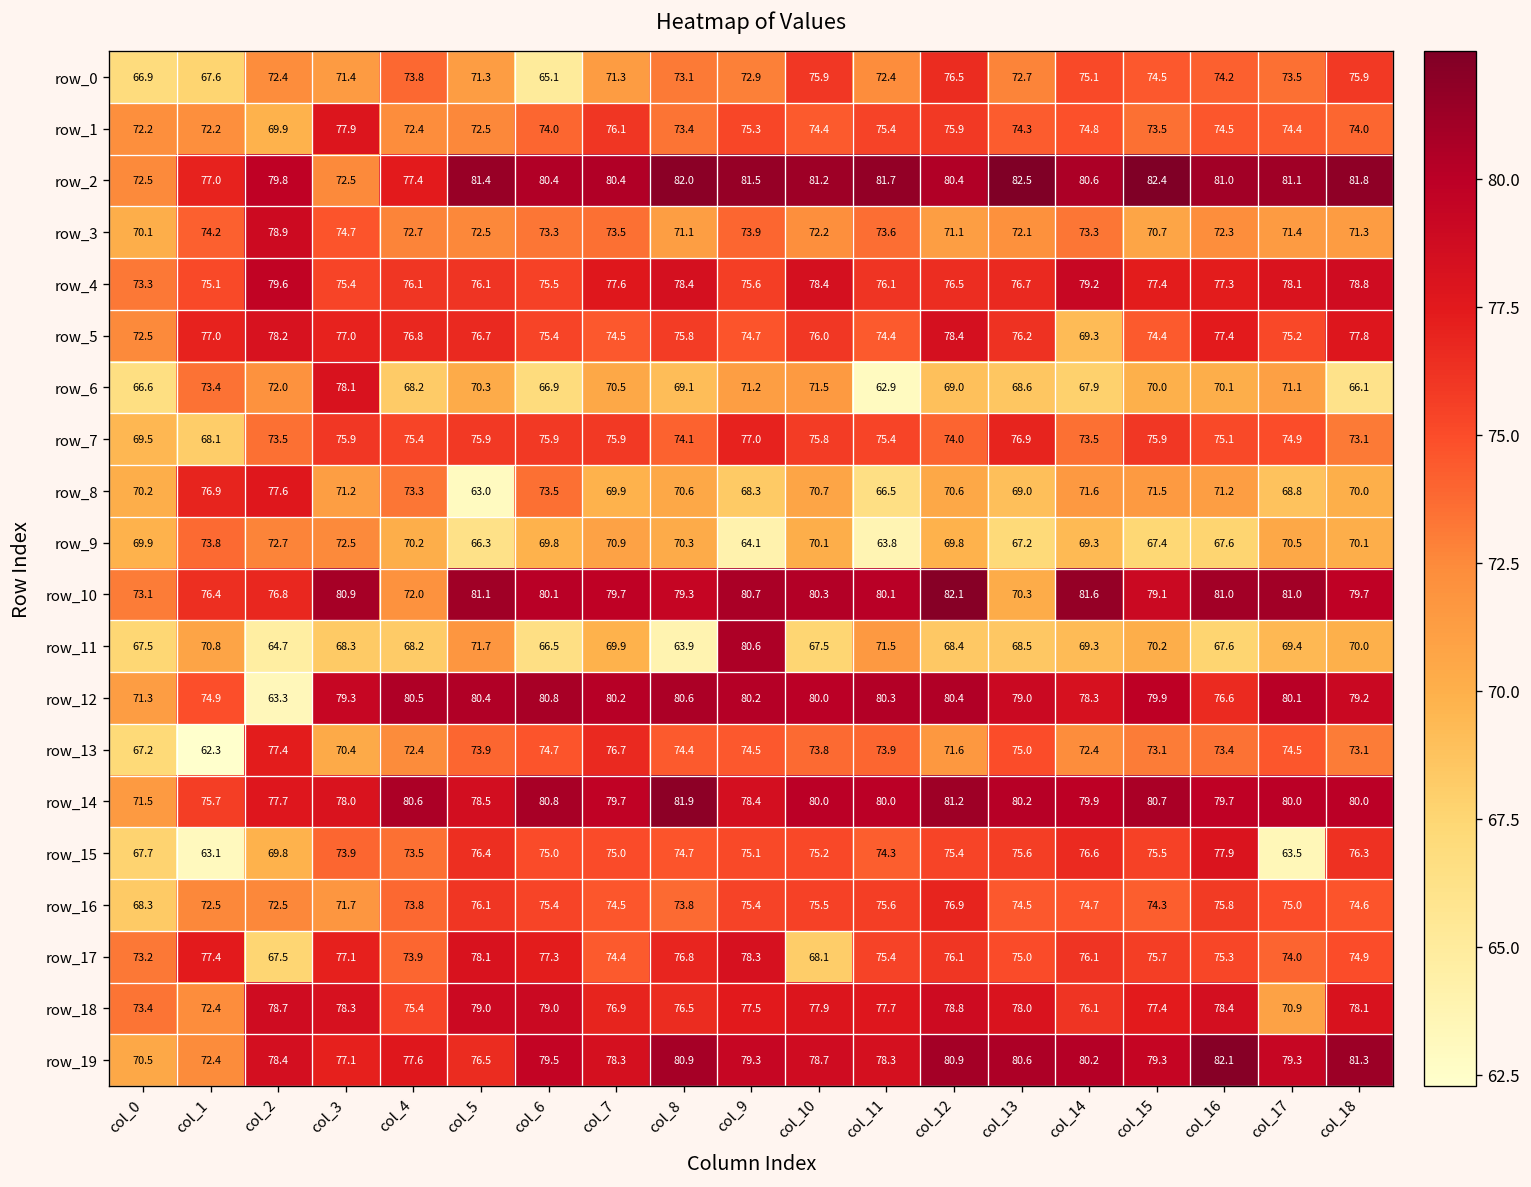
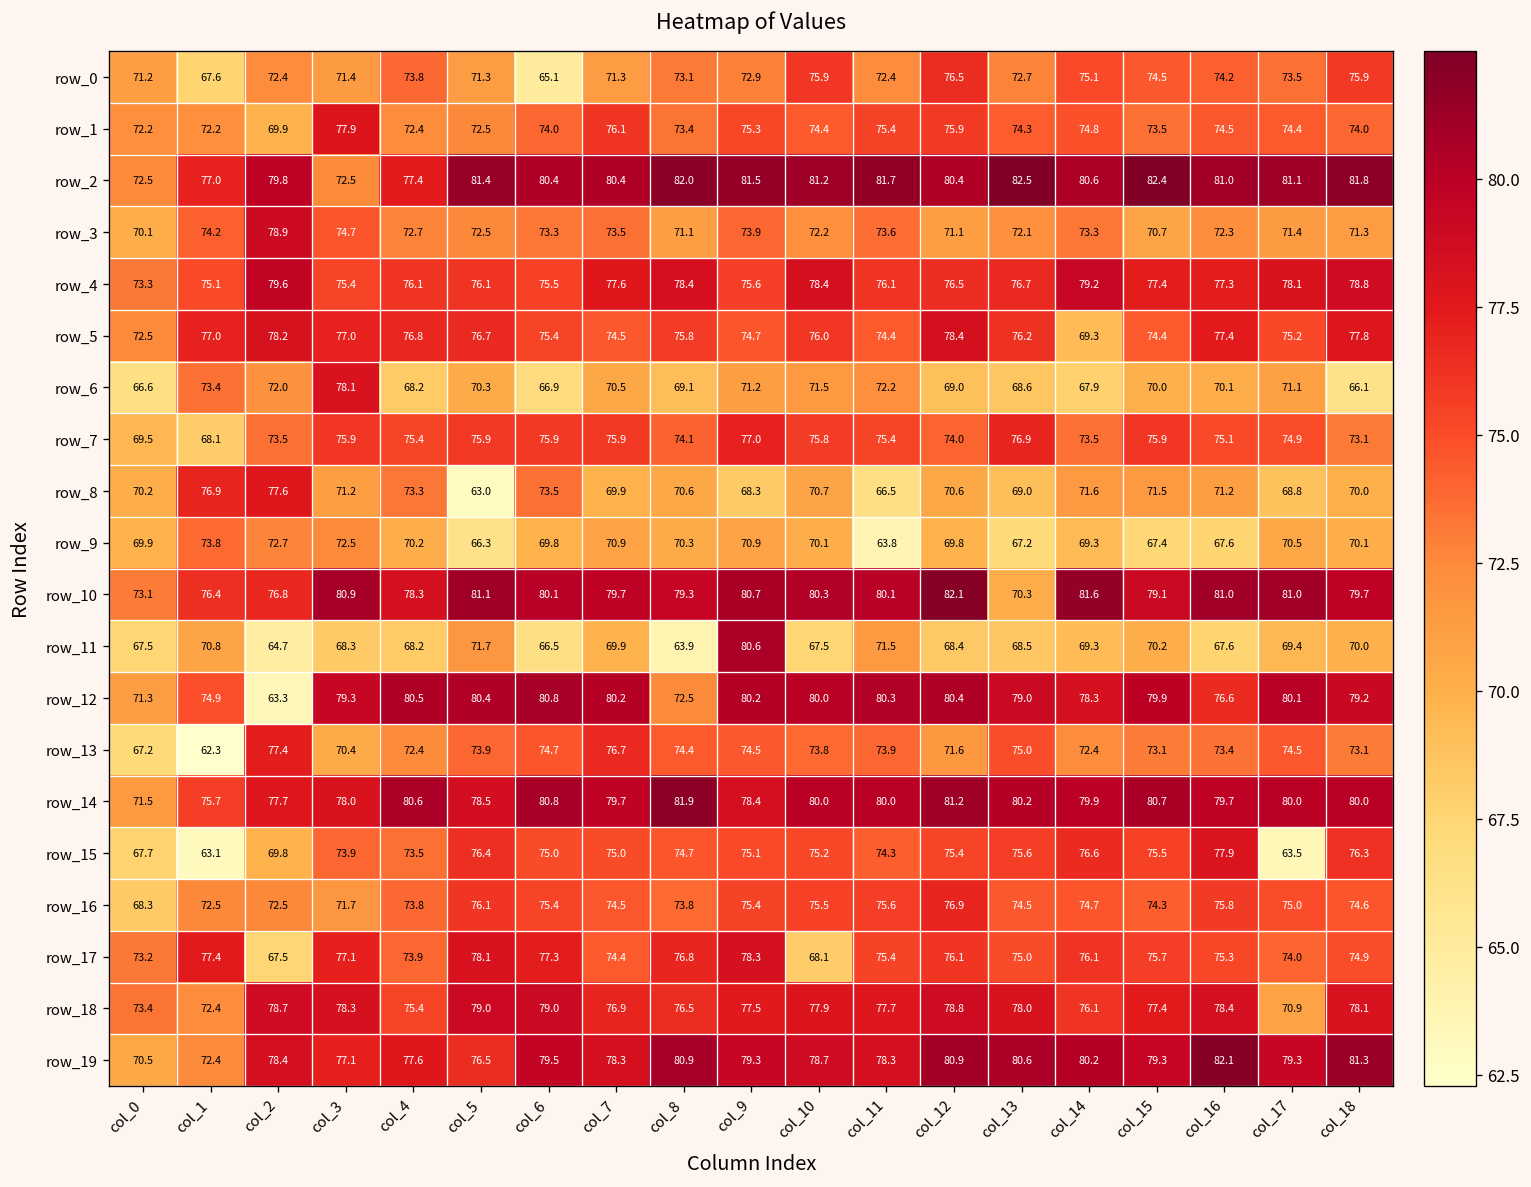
  {
    "row_0": {
-     "col_0": 66.9,
+     "col_0": 71.2,
      "col_1": 67.6,
      "col_2": 72.4,
      "col_3": 71.4,
      "col_4": 73.8,
      "col_5": 71.3,
      "col_6": 65.1,
      "col_7": 71.3,
      "col_8": 73.1,
      "col_9": 72.9,
      "col_10": 75.9,
      "col_11": 72.4,
      "col_12": 76.5,
      "col_13": 72.7,
      "col_14": 75.1,
      "col_15": 74.5,
      "col_16": 74.2,
      "col_17": 73.5,
      "col_18": 75.9
    },
    "row_6": {
      "col_0": 66.6,
      "col_1": 73.4,
      "col_2": 72.0,
      "col_3": 78.1,
      "col_4": 68.2,
      "col_5": 70.3,
      "col_6": 66.9,
      "col_7": 70.5,
      "col_8": 69.1,
      "col_9": 71.2,
      "col_10": 71.5,
-     "col_11": 62.9,
+     "col_11": 72.2,
      "col_12": 69.0,
      "col_13": 68.6,
      "col_14": 67.9,
      "col_15": 70.0,
      "col_16": 70.1,
      "col_17": 71.1,
      "col_18": 66.1
    },
    "row_9": {
      "col_0": 69.9,
      "col_1": 73.8,
      "col_2": 72.7,
      "col_3": 72.5,
      "col_4": 70.2,
      "col_5": 66.3,
      "col_6": 69.8,
      "col_7": 70.9,
      "col_8": 70.3,
-     "col_9": 64.1,
+     "col_9": 70.9,
      "col_10": 70.1,
      "col_11": 63.8,
      "col_12": 69.8,
      "col_13": 67.2,
      "col_14": 69.3,
      "col_15": 67.4,
      "col_16": 67.6,
      "col_17": 70.5,
      "col_18": 70.1
    },
    "row_10": {
      "col_0": 73.1,
      "col_1": 76.4,
      "col_2": 76.8,
      "col_3": 80.9,
-     "col_4": 72.0,
+     "col_4": 78.3,
      "col_5": 81.1,
      "col_6": 80.1,
      "col_7": 79.7,
      "col_8": 79.3,
      "col_9": 80.7,
      "col_10": 80.3,
      "col_11": 80.1,
      "col_12": 82.1,
      "col_13": 70.3,
      "col_14": 81.6,
      "col_15": 79.1,
      "col_16": 81.0,
      "col_17": 81.0,
      "col_18": 79.7
    },
    "row_12": {
      "col_0": 71.3,
      "col_1": 74.9,
      "col_2": 63.3,
      "col_3": 79.3,
      "col_4": 80.5,
      "col_5": 80.4,
      "col_6": 80.8,
      "col_7": 80.2,
-     "col_8": 80.6,
+     "col_8": 72.5,
      "col_9": 80.2,
      "col_10": 80.0,
      "col_11": 80.3,
      "col_12": 80.4,
      "col_13": 79.0,
      "col_14": 78.3,
      "col_15": 79.9,
      "col_16": 76.6,
      "col_17": 80.1,
      "col_18": 79.2
    }
  }
